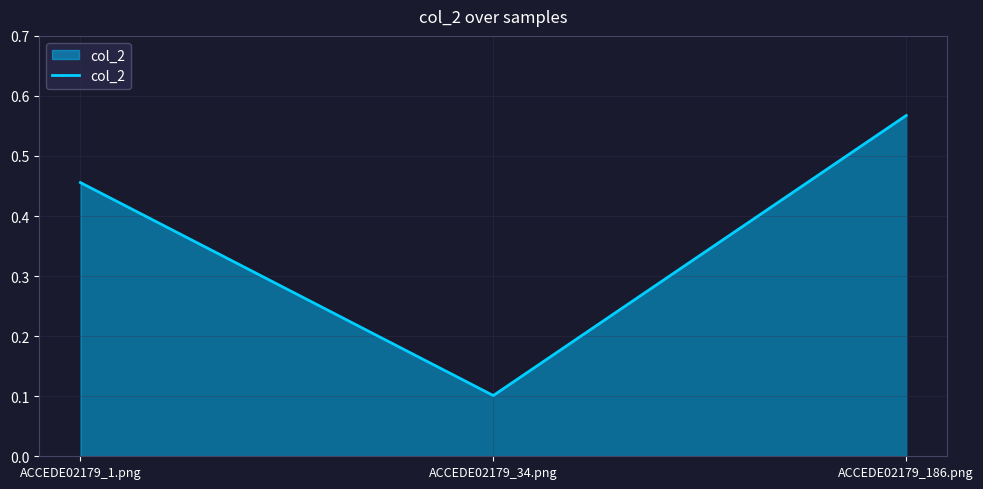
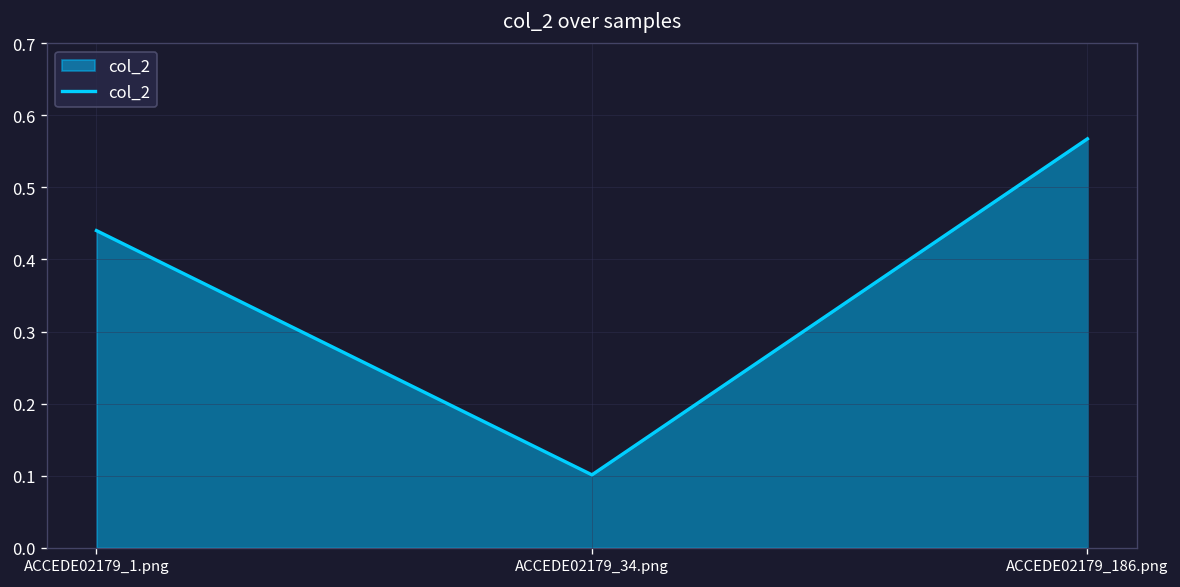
  {
-   "ACCEDE02179_1.png": 0.46,
+   "ACCEDE02179_1.png": 0.44,
    "ACCEDE02179_34.png": 0.10,
    "ACCEDE02179_186.png": 0.57
  }
